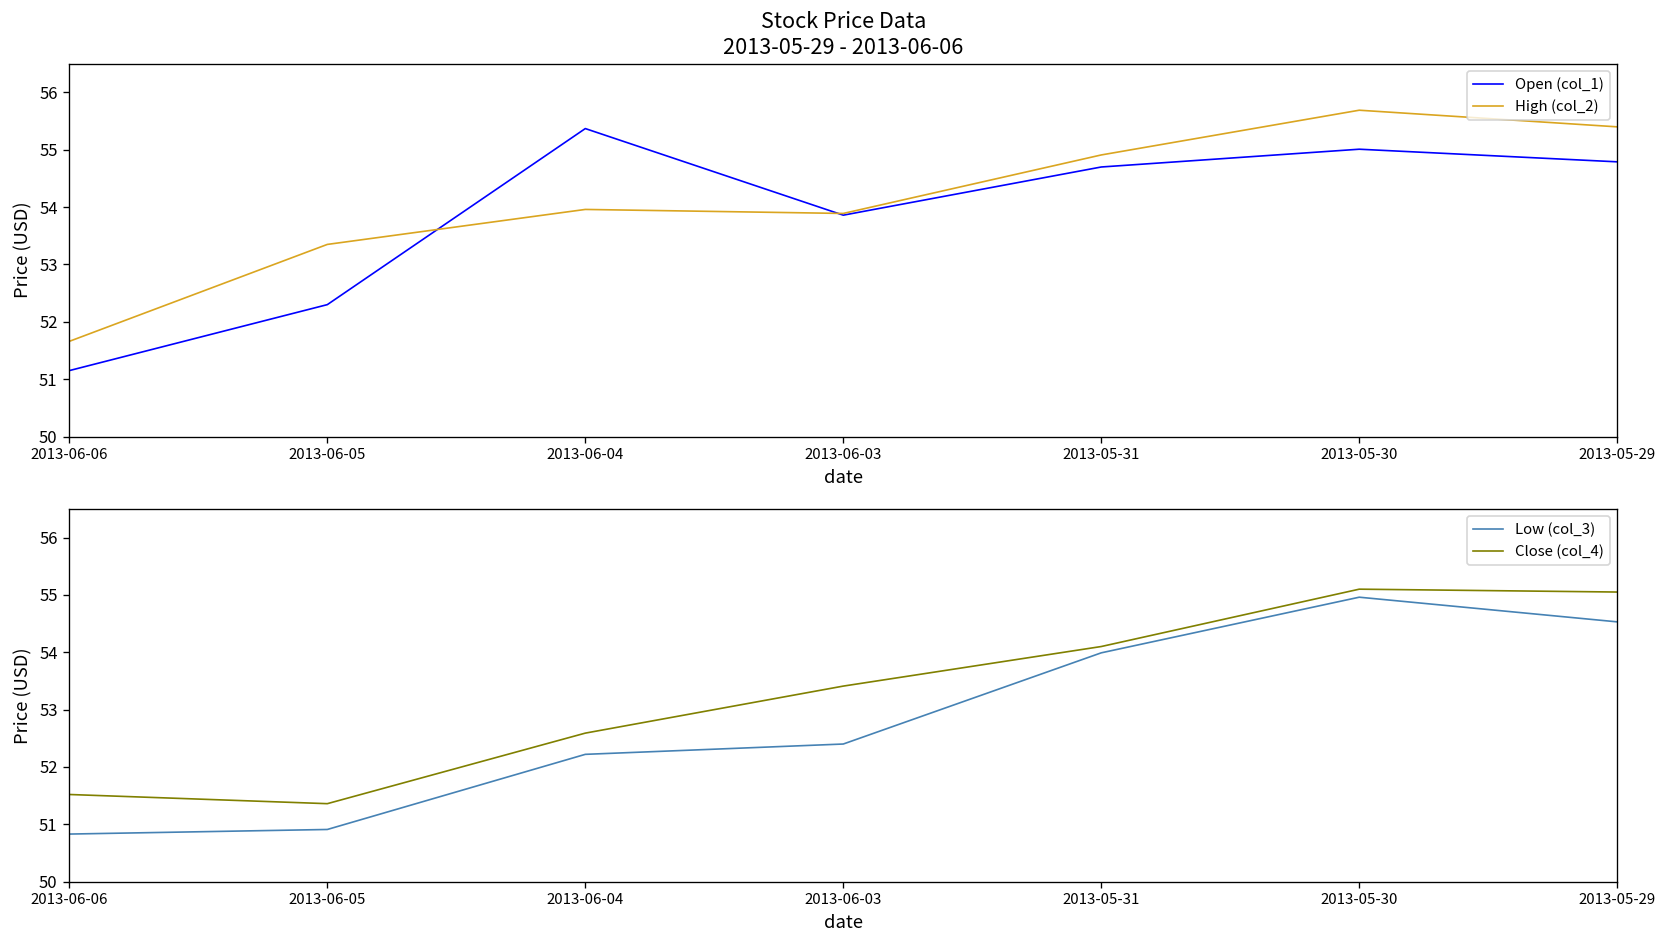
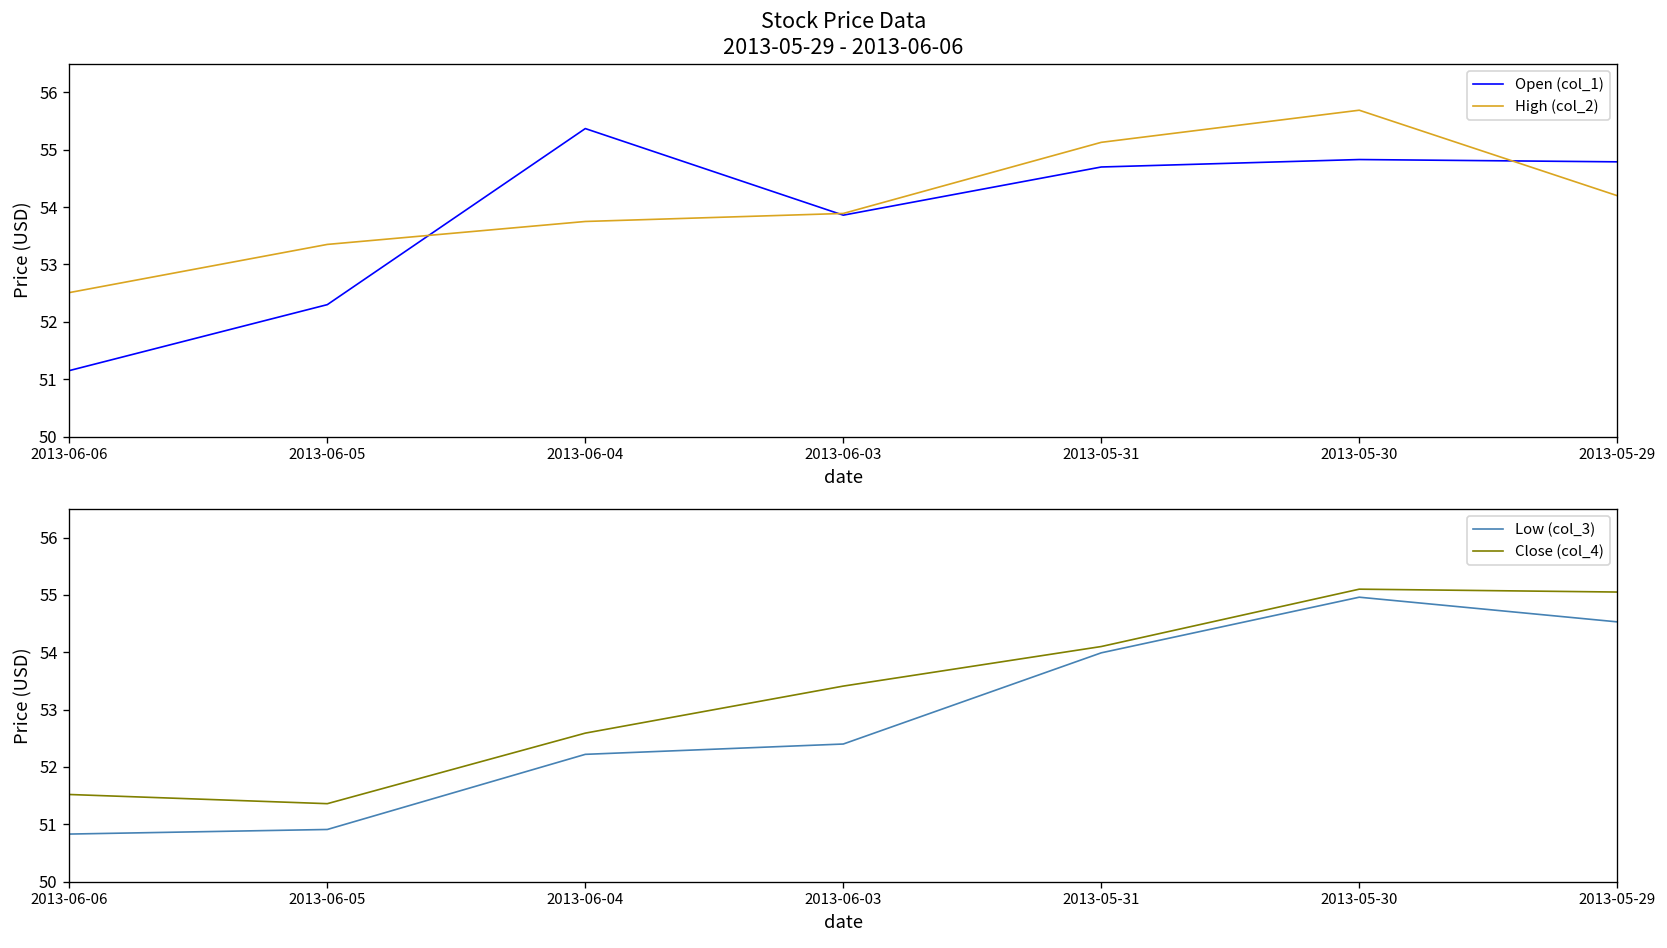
  {
    "Stock Price Data 2013-05-29 - 2013-06-06": {
      "Open (col_1)": {
        "2013-06-06": 51.2,
        "2013-06-05": 52.3,
        "2013-06-04": 55.4,
        "2013-05-31": 54.7,
-       "2013-05-30": 55.0,
+       "2013-05-30": 54.8,
        "2013-05-29": 54.8
      },
      "High (col_2)": {
-       "2013-06-06": 51.7,
+       "2013-06-06": 52.5,
        "2013-06-05": 53.4,
-       "2013-06-04": 54.0,
-       "2013-05-31": 54.9,
+       "2013-06-04": 53.8,
+       "2013-05-31": 55.1,
        "2013-05-30": 55.7,
-       "2013-05-29": 55.4
+       "2013-05-29": 54.2
      }
    }
  }
